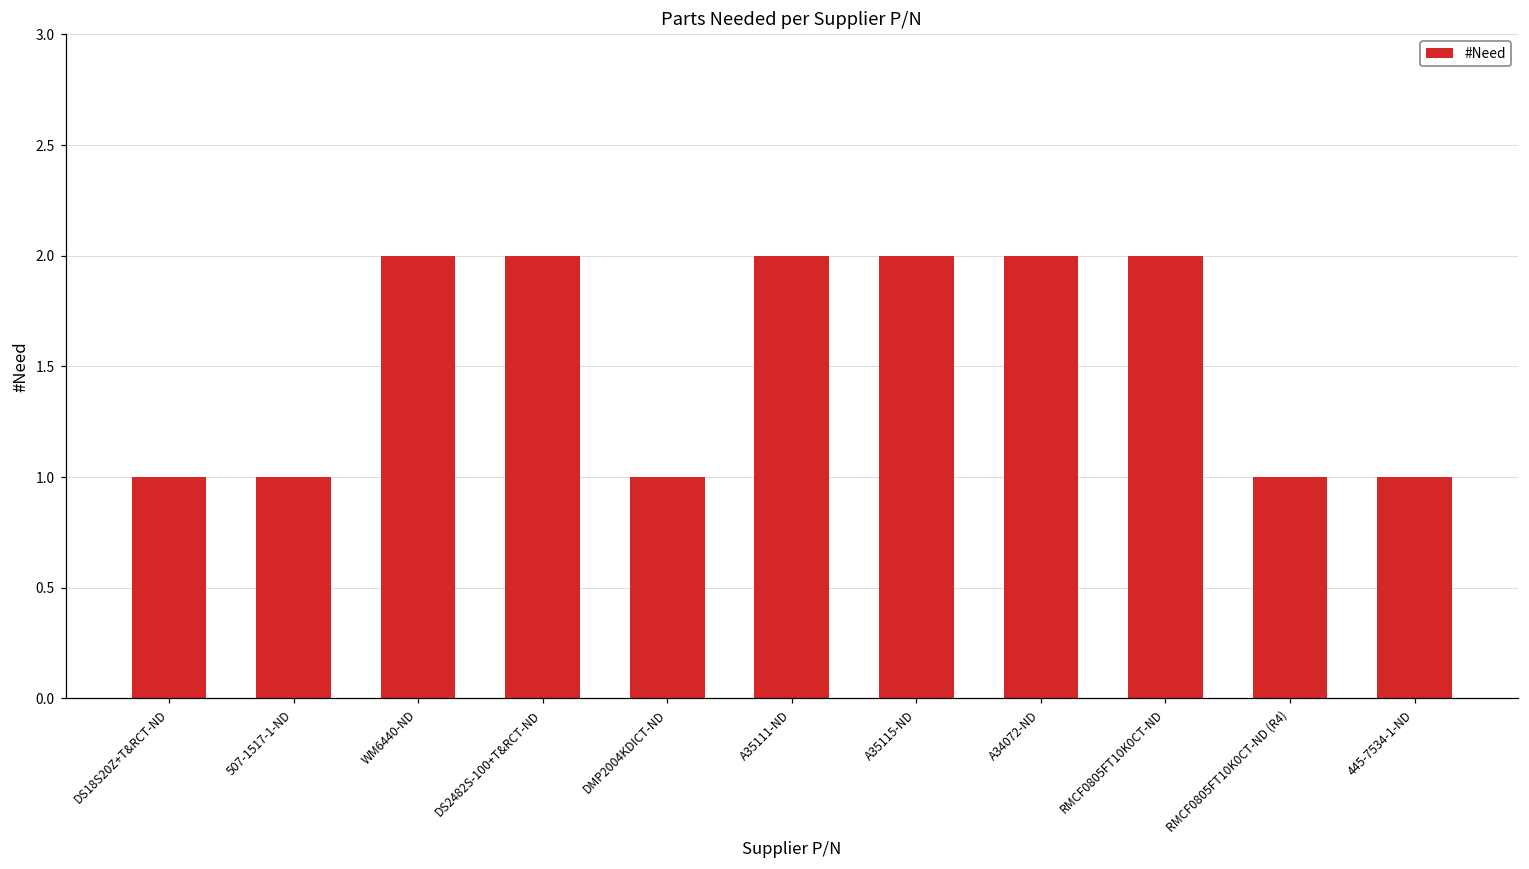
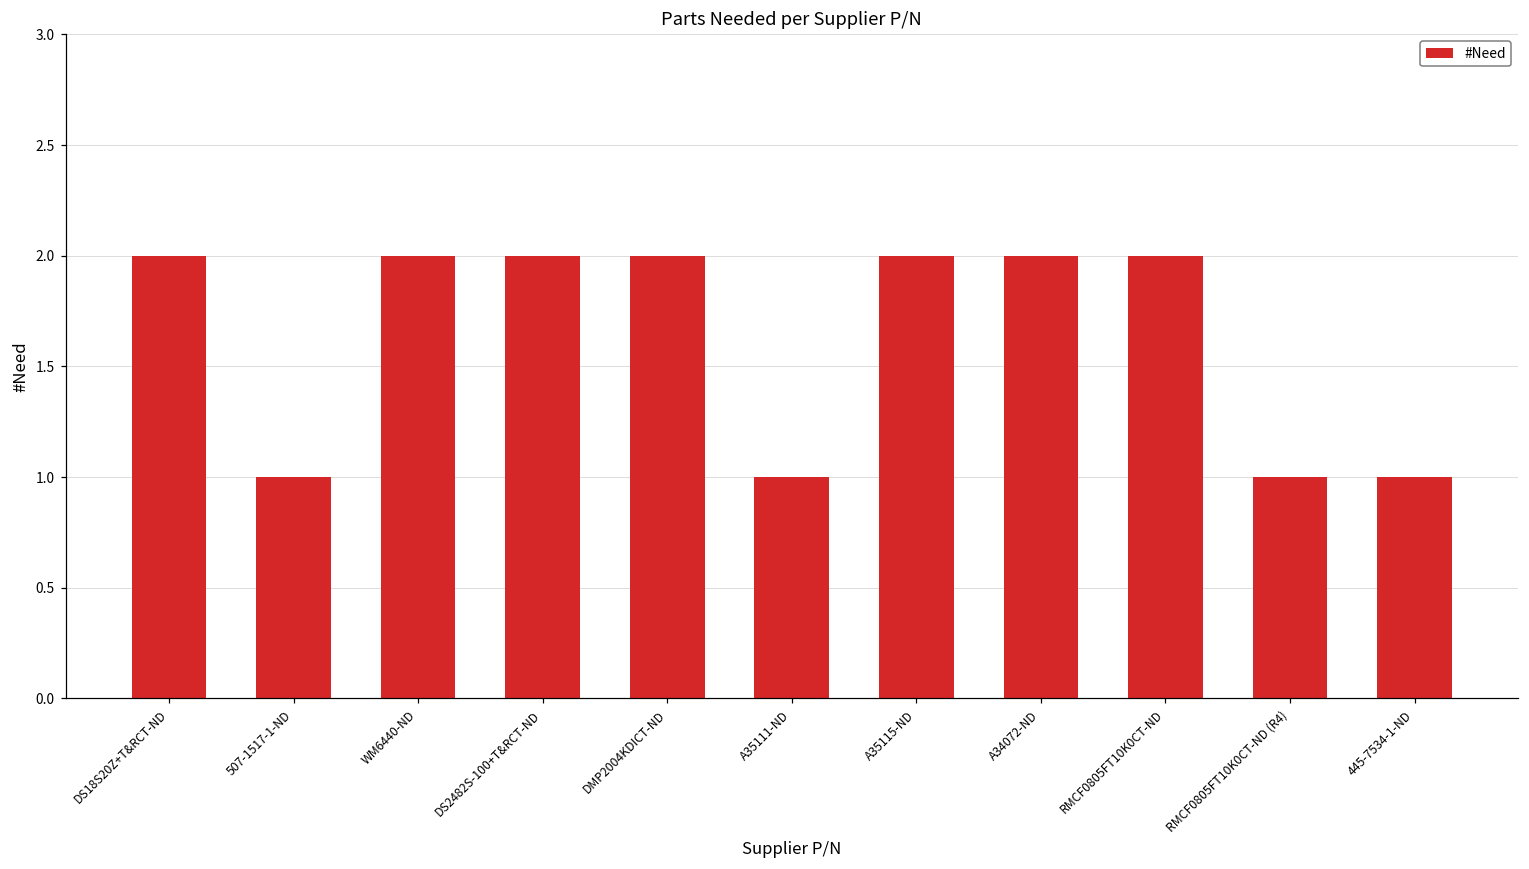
  {
-   "DS18S20Z+T&RCT-ND": 1,
+   "DS18S20Z+T&RCT-ND": 2,
    "507-1517-1-ND": 1,
    "WM6440-ND": 2,
    "DS2482S-100+T&RCT-ND": 2,
-   "DMP2004KDICT-ND": 1,
-   "A35111-ND": 2,
+   "DMP2004KDICT-ND": 2,
+   "A35111-ND": 1,
    "A35115-ND": 2,
    "A34072-ND": 2,
    "RMCF0805FT10K0CT-ND": 2,
    "RMCF0805FT10K0CT-ND (R4)": 1,
    "445-7534-1-ND": 1
  }
